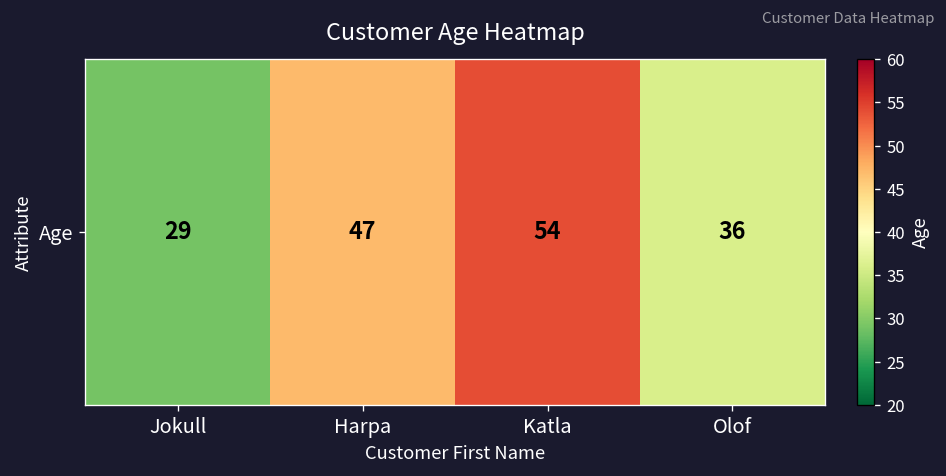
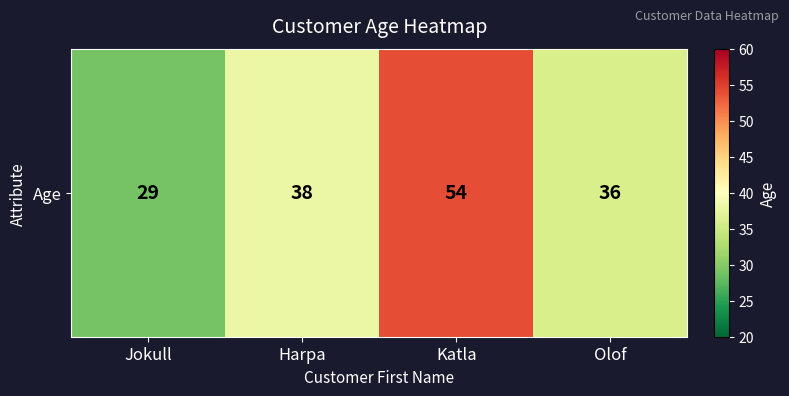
  {
    "Age": {
      "Jokull": 29,
-     "Harpa": 47,
+     "Harpa": 38,
      "Katla": 54,
      "Olof": 36
    }
  }
